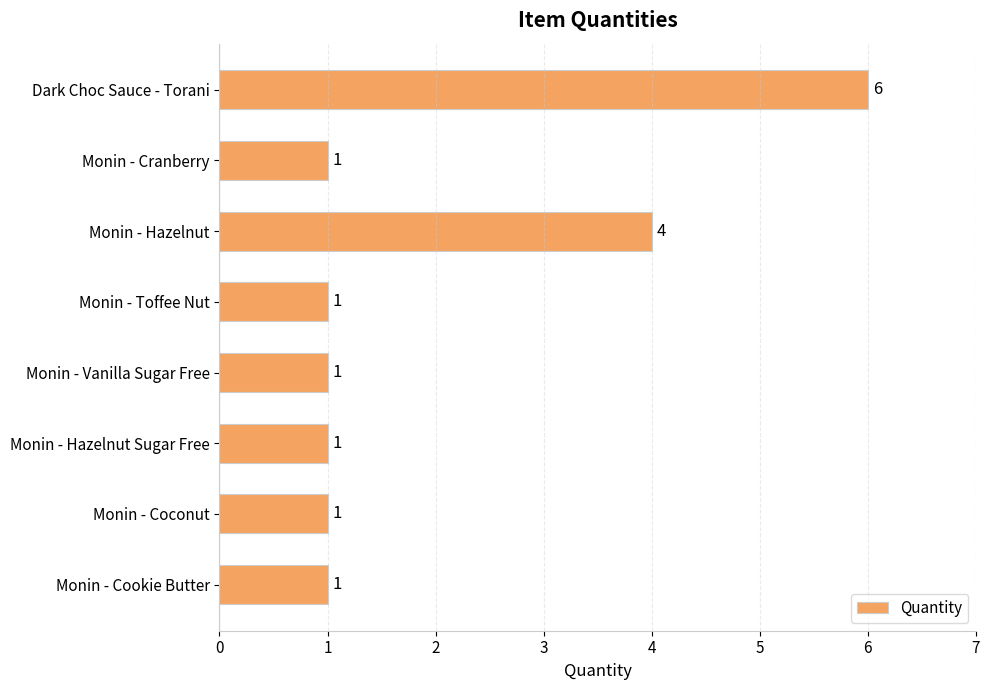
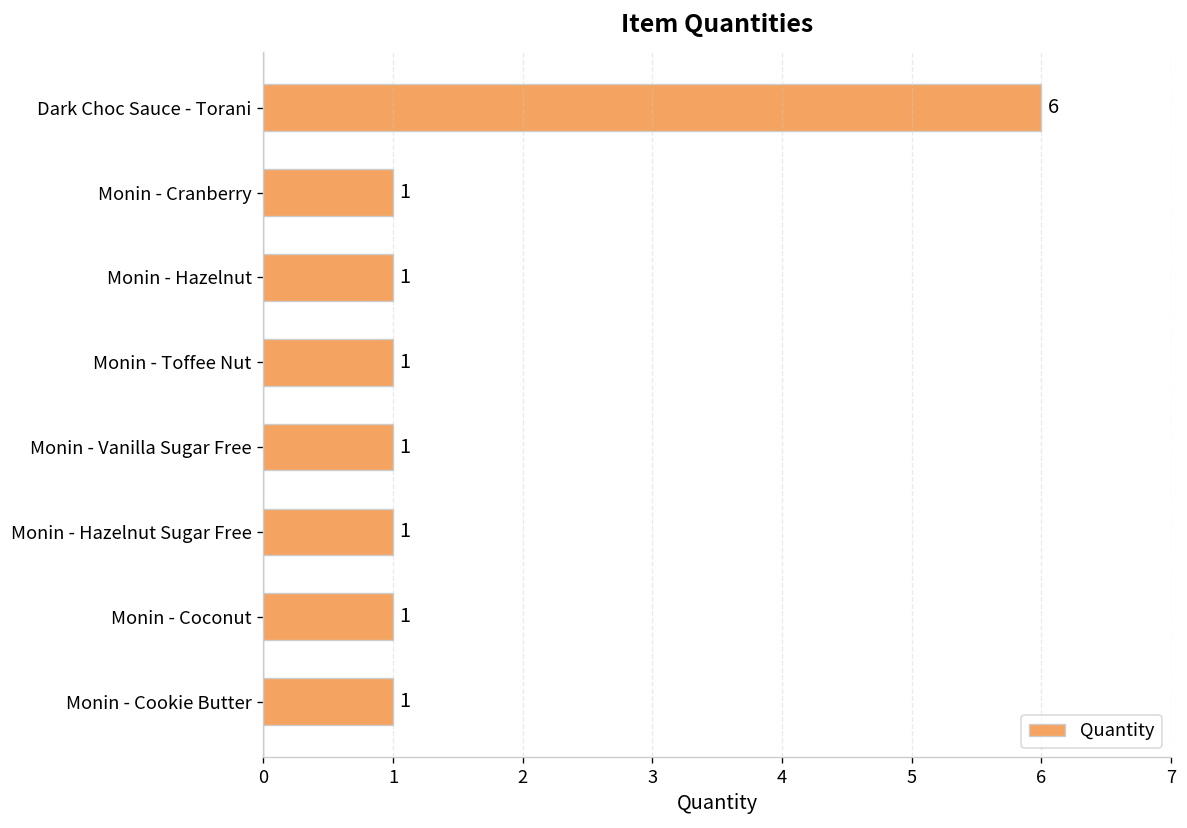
  {
    "Dark Choc Sauce - Torani": 6,
    "Monin - Cranberry": 1,
-   "Monin - Hazelnut": 4,
+   "Monin - Hazelnut": 1,
    "Monin - Toffee Nut": 1,
    "Monin - Vanilla Sugar Free": 1,
    "Monin - Hazelnut Sugar Free": 1,
    "Monin - Coconut": 1,
    "Monin - Cookie Butter": 1
  }
